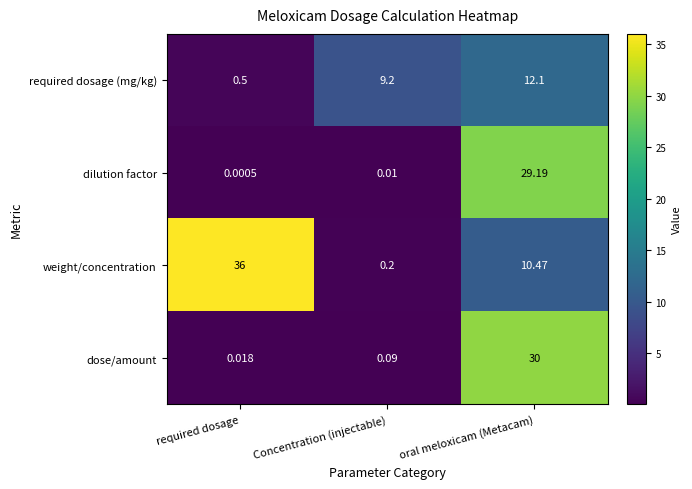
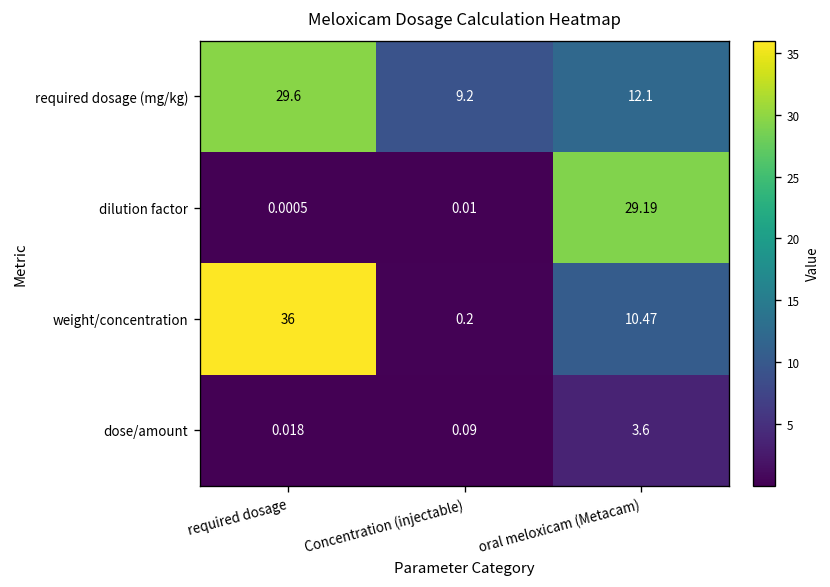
  {
    "required dosage (mg/kg)": {
-     "required dosage": 0.5,
+     "required dosage": 29.6,
      "Concentration (injectable)": 9.2,
      "oral meloxicam (Metacam)": 12.1
    },
    "dilution factor": {
      "required dosage": 0.0005,
      "Concentration (injectable)": 0.01,
      "oral meloxicam (Metacam)": 29.19
    },
    "weight/concentration": {
      "required dosage": 36,
      "Concentration (injectable)": 0.2,
      "oral meloxicam (Metacam)": 10.47
    },
    "dose/amount": {
      "required dosage": 0.018,
      "Concentration (injectable)": 0.09,
-     "oral meloxicam (Metacam)": 30
+     "oral meloxicam (Metacam)": 3.6
    }
  }
